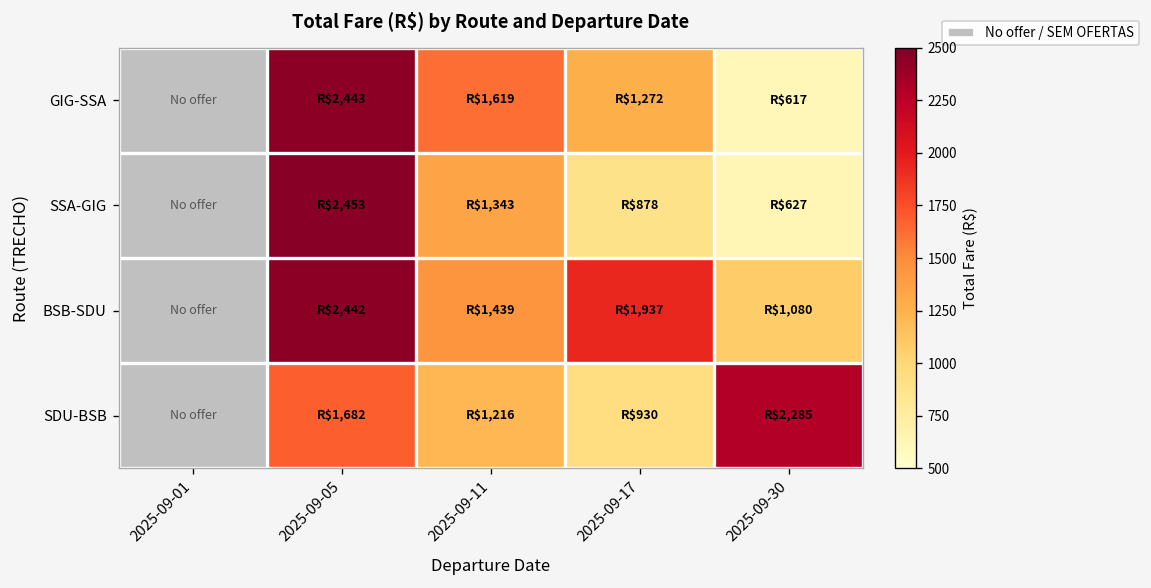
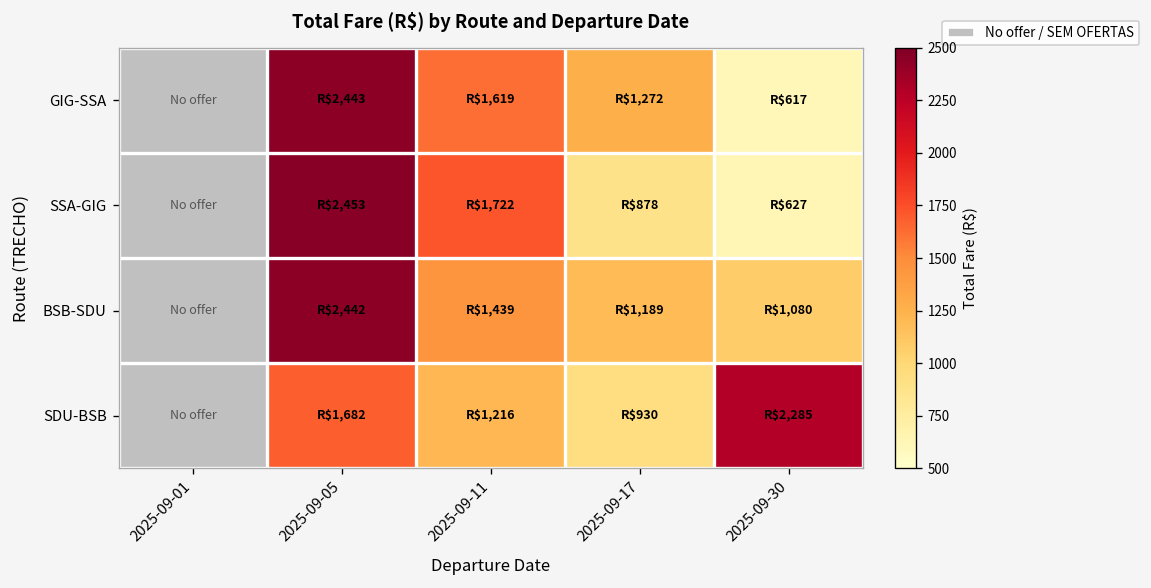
  {
    "GIG-SSA": {
      "2025-09-05": "$2,443",
      "2025-09-11": "$1,619",
      "2025-09-17": "$1,272",
      "2025-09-30": "$617"
    },
    "SSA-GIG": {
      "2025-09-05": "$2,453",
-     "2025-09-11": "$1,343",
+     "2025-09-11": "$1,722",
      "2025-09-17": "$878",
      "2025-09-30": "$627"
    },
    "BSB-SDU": {
      "2025-09-05": "$2,442",
      "2025-09-11": "$1,439",
-     "2025-09-17": "$1,937",
+     "2025-09-17": "$1,189",
      "2025-09-30": "$1,080"
    },
    "SDU-BSB": {
      "2025-09-05": "$1,682",
      "2025-09-11": "$1,216",
      "2025-09-17": "$930",
      "2025-09-30": "$2,285"
    }
  }
